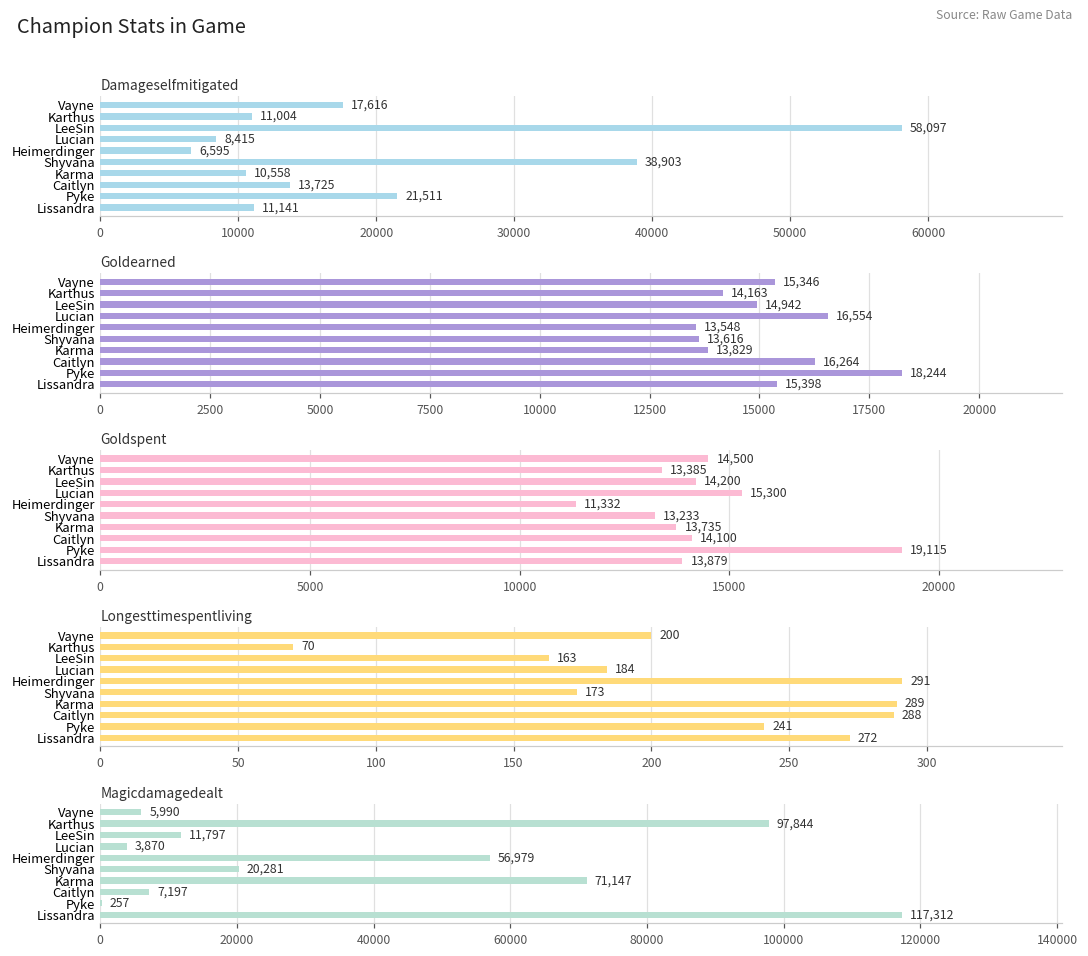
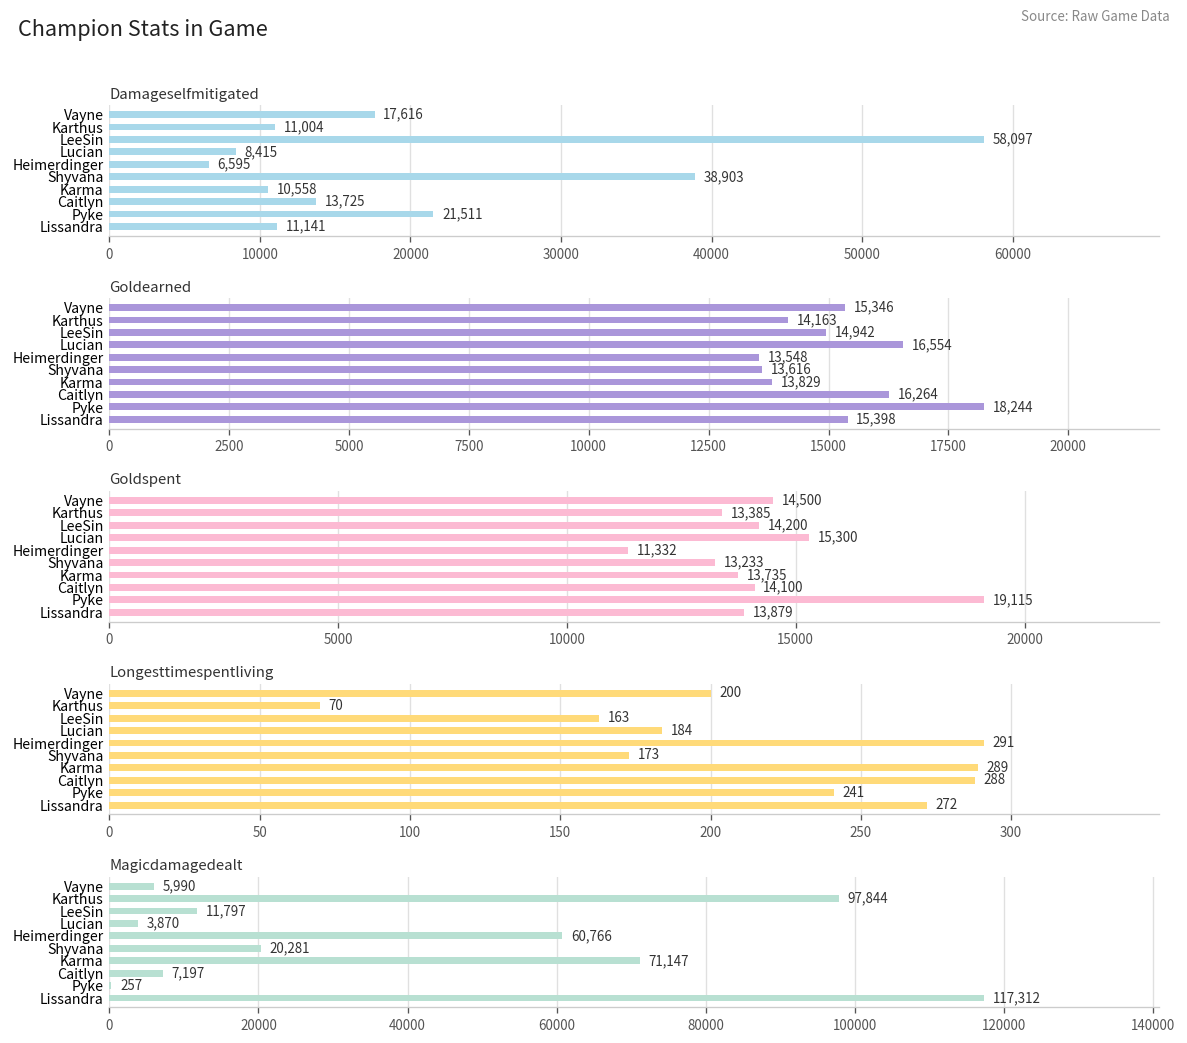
  {
    "Damageselfmitigated": {
      "Heimerdinger": "6,595",
      "Lissandra": "11,141"
    },
    "Goldearned": {
      "Heimerdinger": "13,548",
      "Lissandra": "15,398"
    },
    "Goldspent": {
      "Heimerdinger": "11,332",
      "Lissandra": "13,879"
    },
    "Longesttimespentliving": {
      "Heimerdinger": "291",
      "Lissandra": "272"
    },
    "Magicdamagedealt": {
-     "Heimerdinger": "56,979",
+     "Heimerdinger": "60,766",
      "Lissandra": "117,312"
    }
  }
